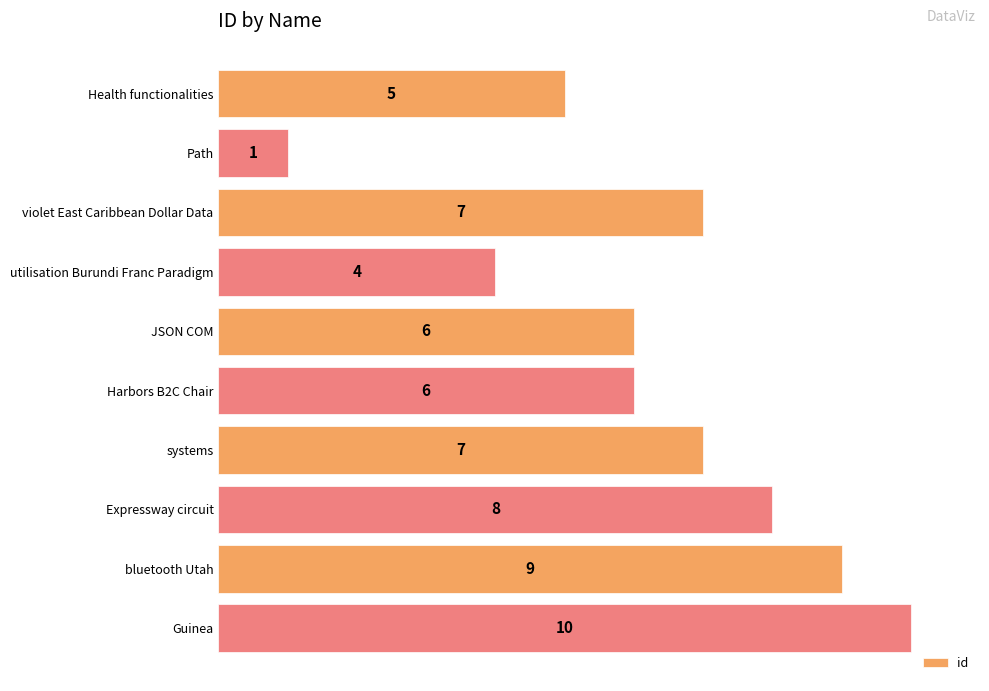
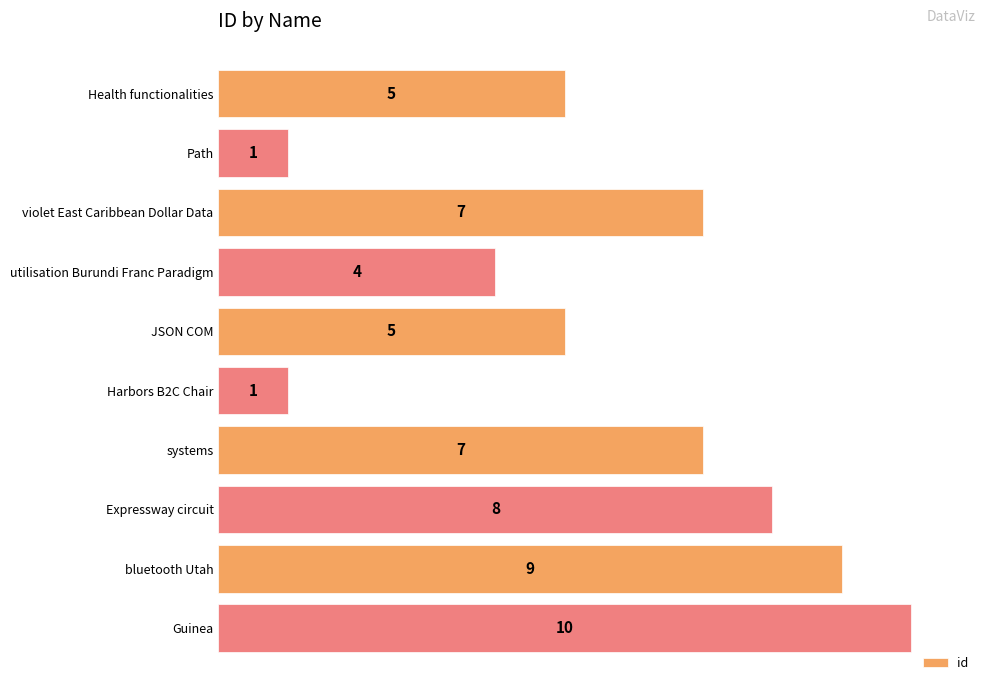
  {
    "Health functionalities": 5,
    "Path": 1,
    "violet East Caribbean Dollar Data": 7,
    "utilisation Burundi Franc Paradigm": 4,
-   "JSON COM": 6,
-   "Harbors B2C Chair": 6,
+   "JSON COM": 5,
+   "Harbors B2C Chair": 1,
    "systems": 7,
    "Expressway circuit": 8,
    "bluetooth Utah": 9,
    "Guinea": 10
  }
